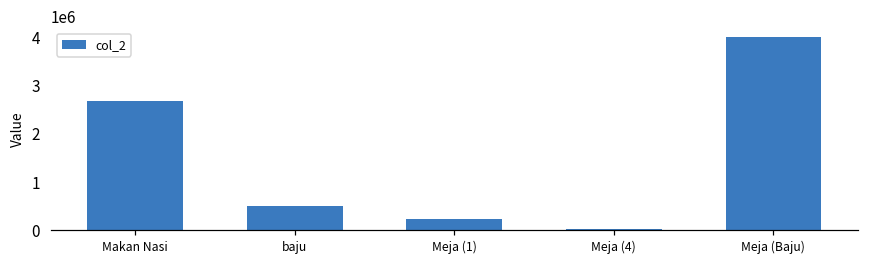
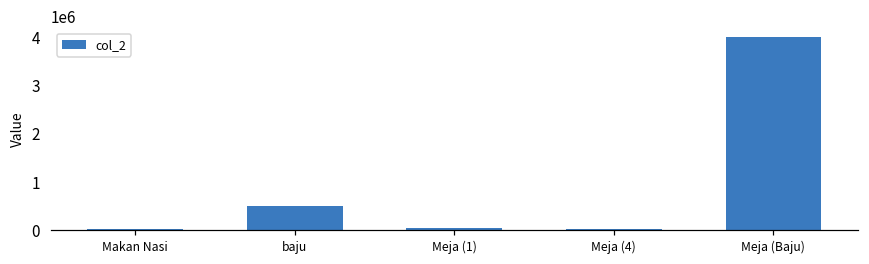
  {
-   "Makan Nasi": 2700000,
+   "Makan Nasi": 0,
    "baju": 500000,
-   "Meja (1)": 200000,
+   "Meja (1)": 0,
    "Meja (Baju)": 4000000
  }
